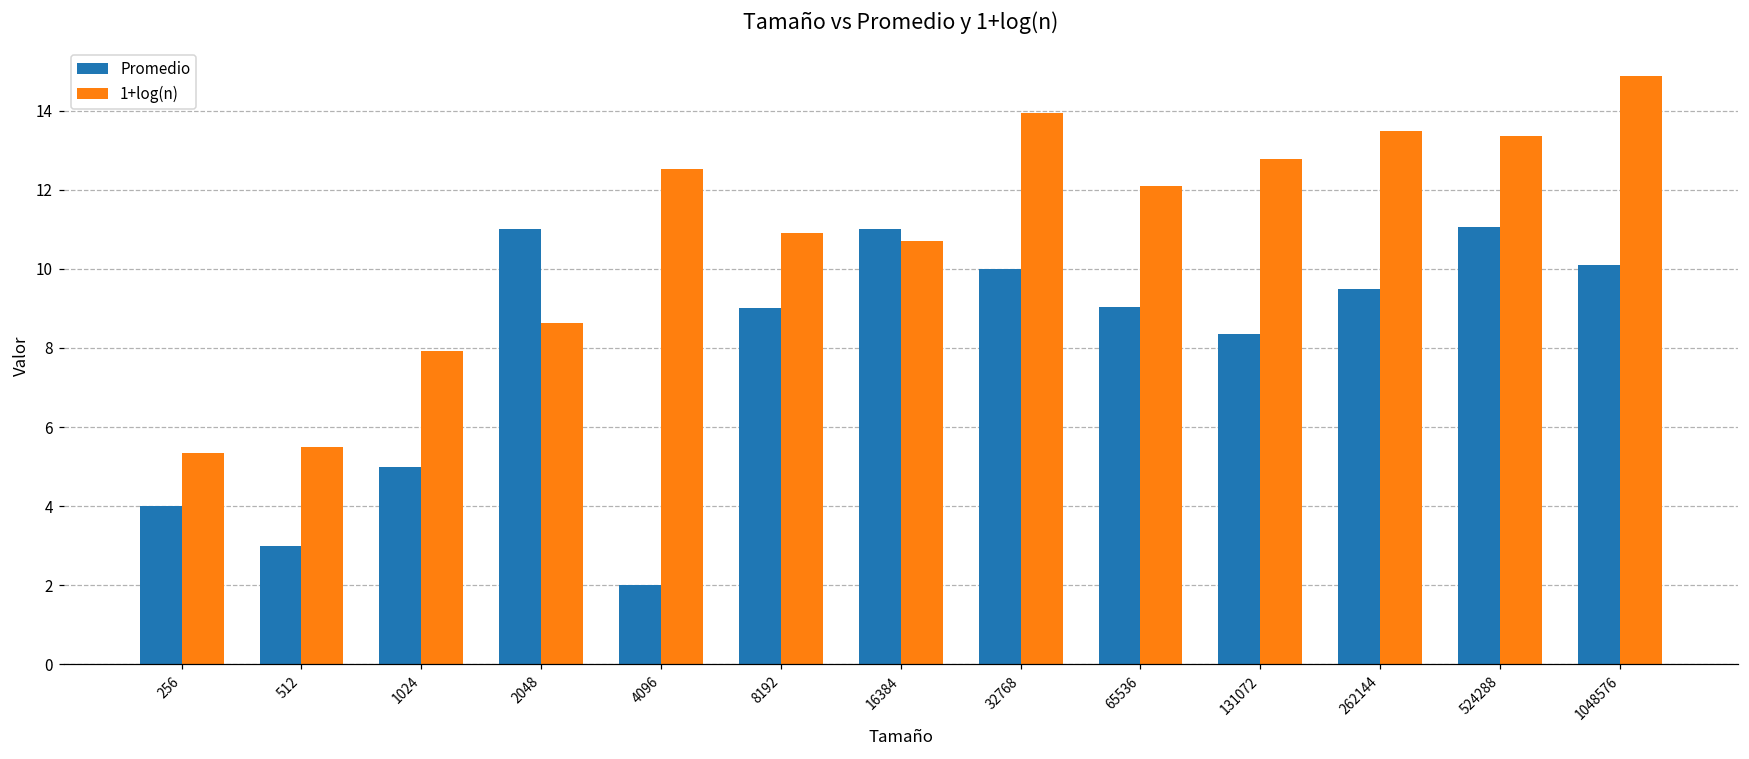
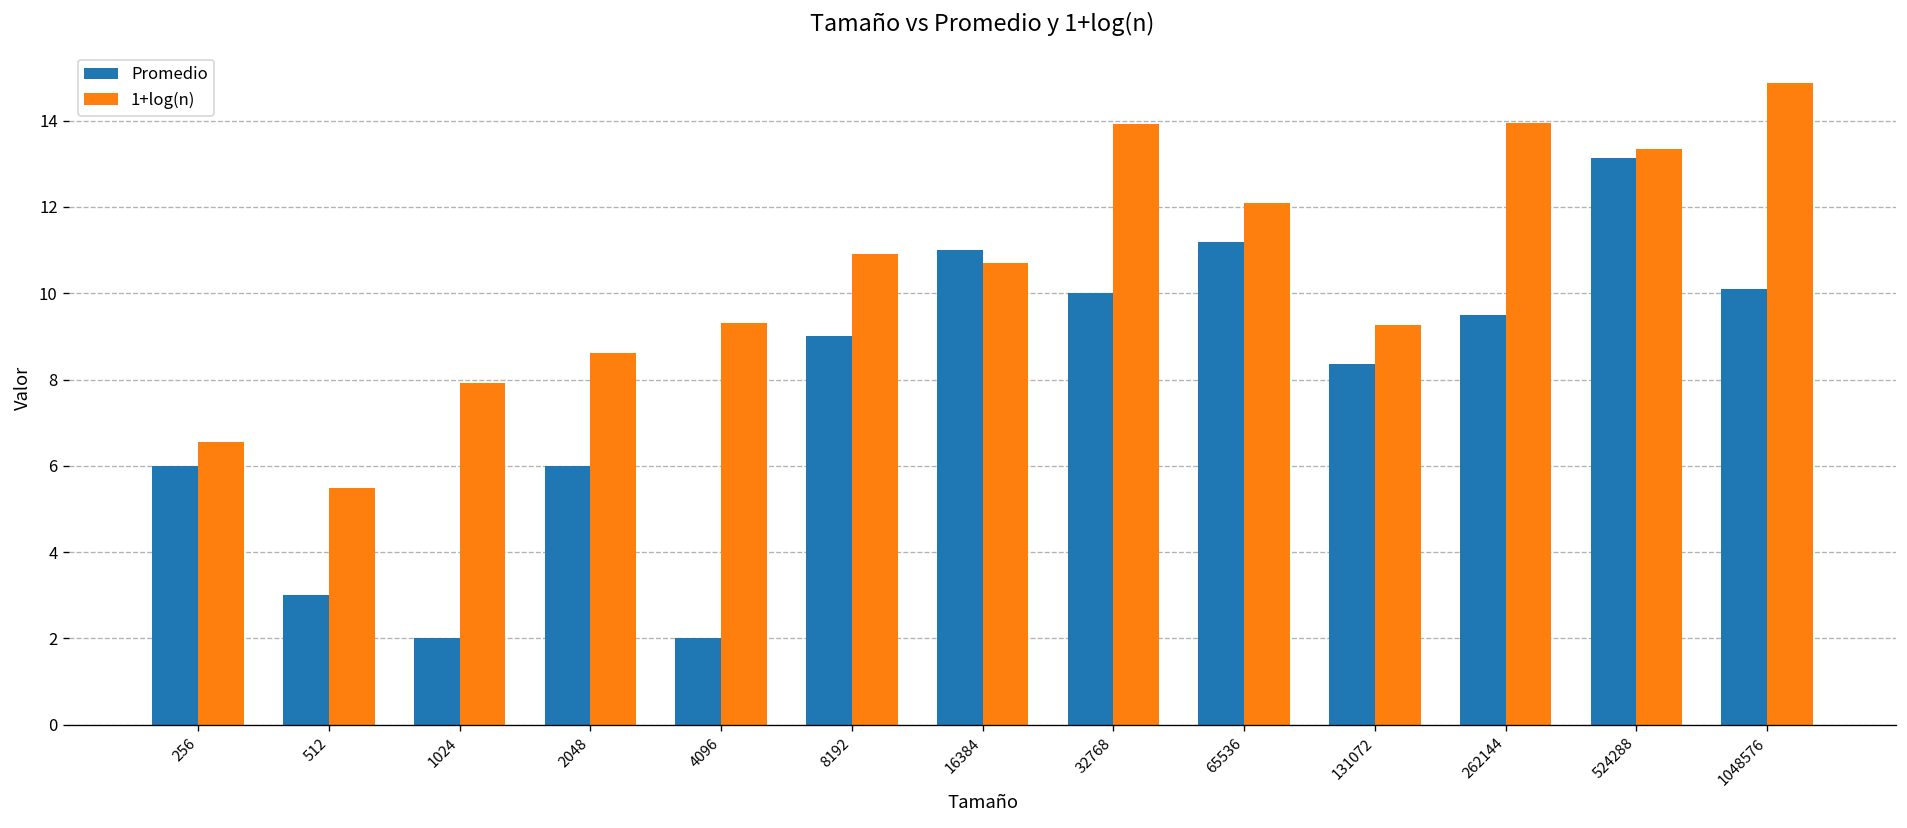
  {
    "Promedio": {
-     "256": 4,
+     "256": 6,
      "512": 3.0,
-     "1024": 5,
-     "2048": 11,
+     "1024": 2,
+     "2048": 6,
      "4096": 2.0,
      "8192": 9.0,
      "16384": 11.0,
      "32768": 10.0,
-     "65536": 9.0,
+     "65536": 11.2,
      "131072": 8.4,
      "262144": 9.5,
-     "524288": 11.1,
+     "524288": 13.1,
      "1048576": 10.1
    },
    "1+log(n)": {
-     "256": 5.4,
+     "256": 6.5,
      "512": 5.5,
      "1024": 7.9,
      "2048": 8.6,
-     "4096": 12.5,
+     "4096": 9.3,
      "8192": 10.9,
      "16384": 10.7,
      "32768": 13.9,
      "65536": 12.1,
-     "131072": 12.8,
-     "262144": 13.5,
+     "131072": 9.3,
+     "262144": 13.9,
      "524288": 13.4,
      "1048576": 14.9
    }
  }
